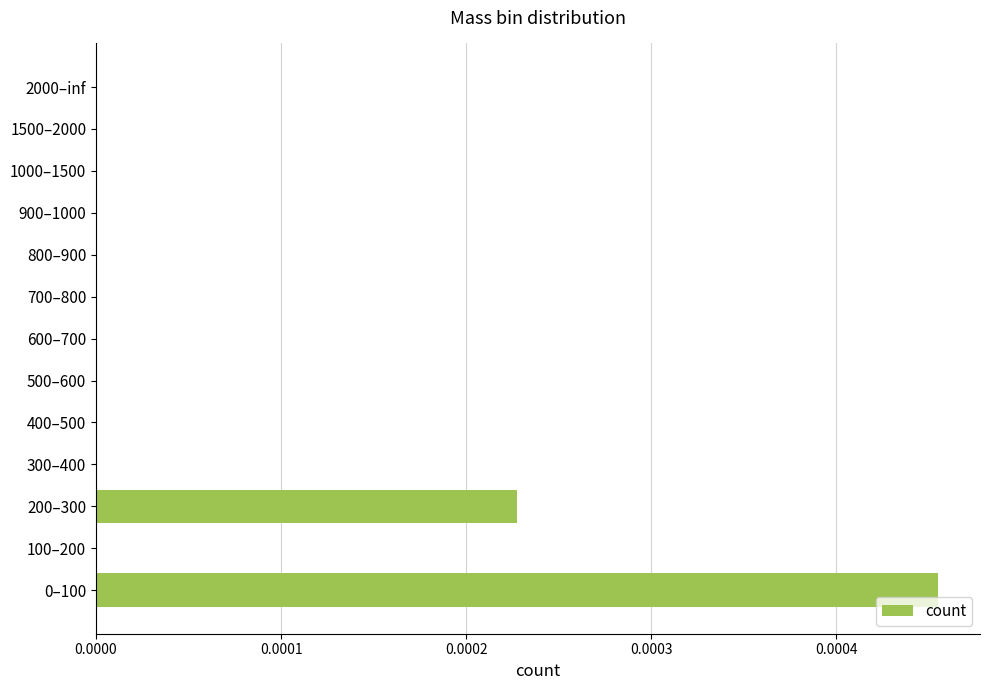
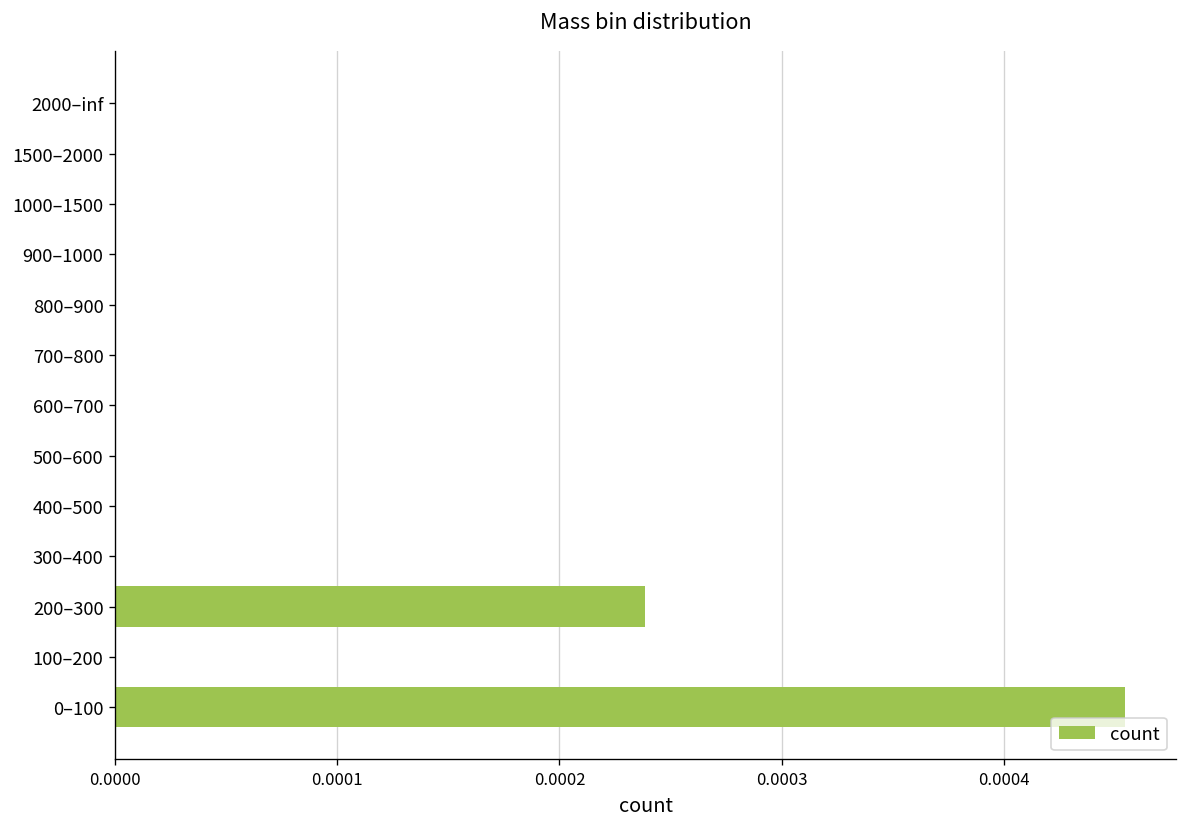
  {
    "2000–inf": 0.000000,
    "1500–2000": 0.000000,
    "1000–1500": 0.000000,
    "900–1000": 0.000000,
    "800–900": 0.000000,
    "700–800": 0.000000,
    "600–700": 0.000000,
    "500–600": 0.000000,
    "400–500": 0.000000,
    "300–400": 0.000000,
-   "200–300": 0.000227,
+   "200–300": 0.000238,
    "100–200": 0.000000,
    "0–100": 0.000455
  }
